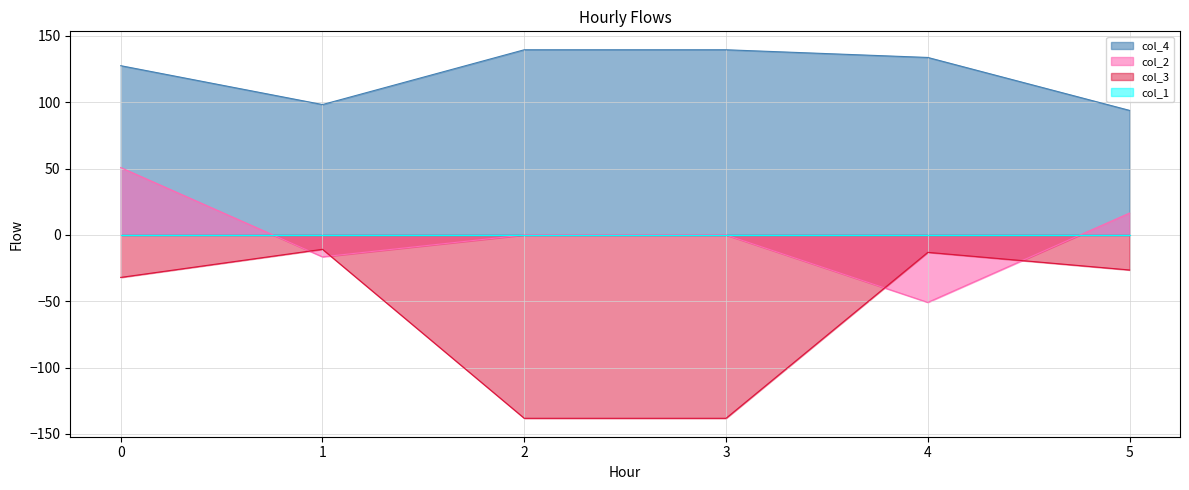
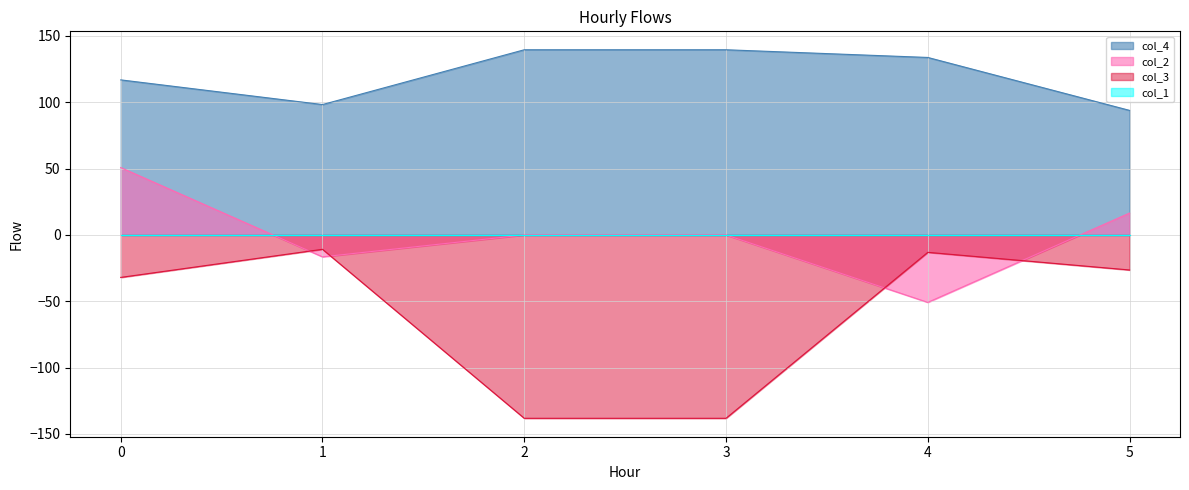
  {
    "col_4": {
-     "0": 128,
+     "0": 117,
      "1": 98,
      "2": 140,
      "3": 140,
      "4": 134,
      "5": 94
    },
    "col_1": {
      "0": 0,
      "5": 0
    }
  }
